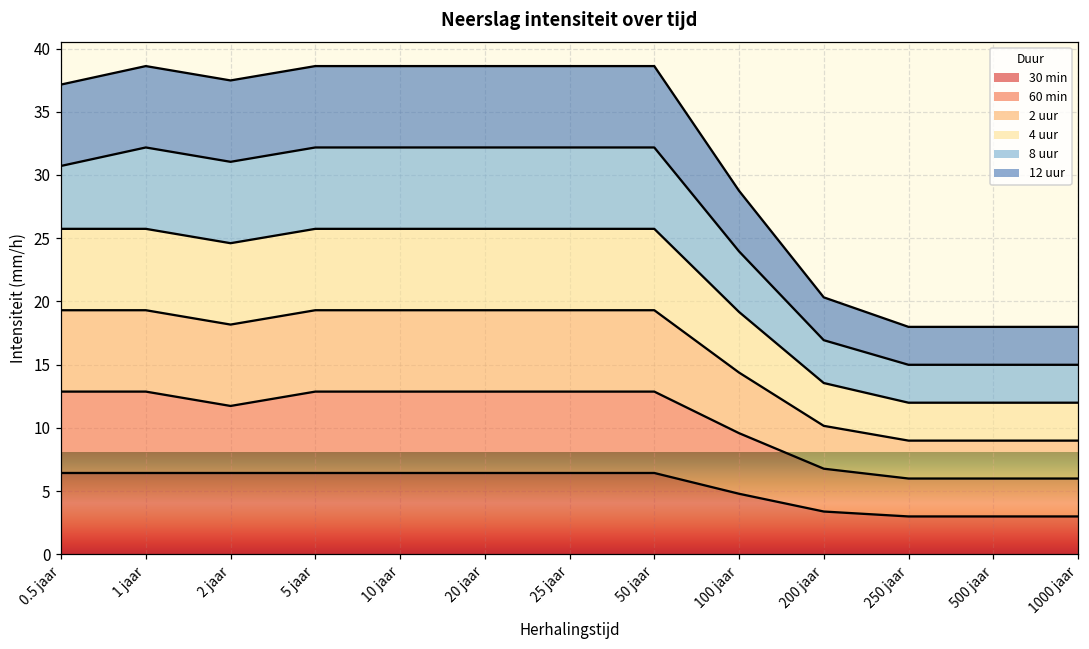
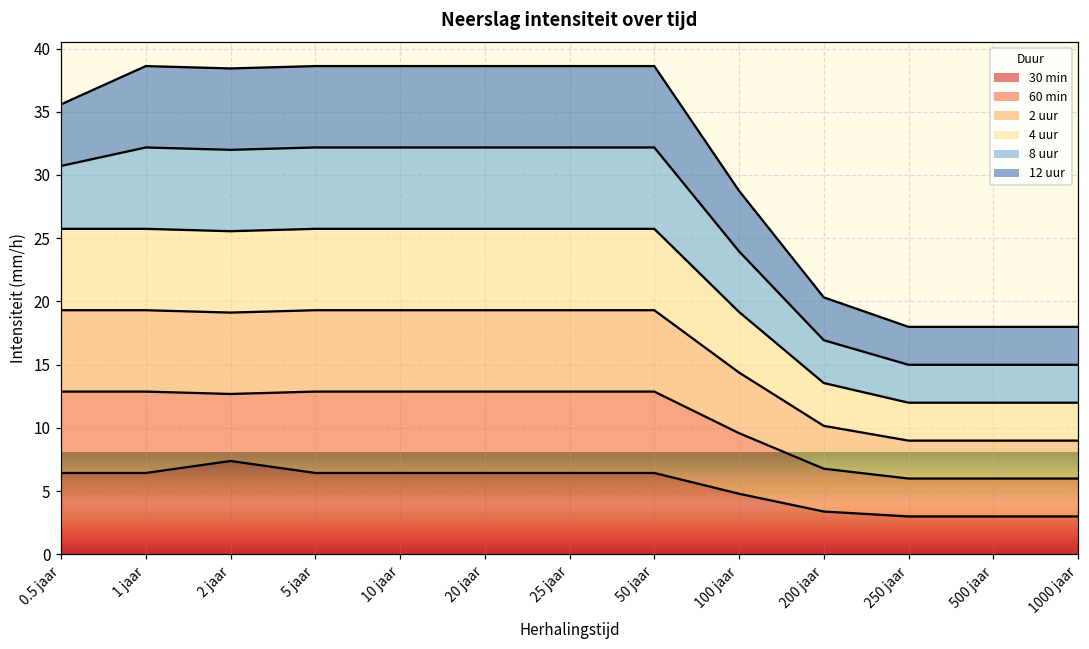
  {
    "30 min": {
      "0.5 jaar": 6.4,
      "1 jaar": 6.4,
-     "2 jaar": 6.4,
+     "2 jaar": 7.4,
      "5 jaar": 6.4,
      "10 jaar": 6.4,
      "20 jaar": 6.4,
      "25 jaar": 6.4,
      "50 jaar": 6.4,
      "100 jaar": 4.8,
      "200 jaar": 3.4,
      "250 jaar": 3.0,
      "500 jaar": 3.0,
      "1000 jaar": 3.0
    },
    "60 min": {
      "0.5 jaar": 6.4,
      "1 jaar": 6.4,
      "2 jaar": 5.3,
      "5 jaar": 6.4,
      "10 jaar": 6.4,
      "20 jaar": 6.4,
      "25 jaar": 6.4,
      "50 jaar": 6.4,
      "100 jaar": 4.8,
      "200 jaar": 3.4,
      "250 jaar": 3.0,
      "500 jaar": 3.0,
      "1000 jaar": 3.0
    },
    "2 uur": {
      "0.5 jaar": 6.4,
      "1 jaar": 6.4,
      "2 jaar": 6.4,
      "5 jaar": 6.4,
      "10 jaar": 6.4,
      "20 jaar": 6.4,
      "25 jaar": 6.4,
      "50 jaar": 6.4,
      "100 jaar": 4.8,
      "200 jaar": 3.4,
      "250 jaar": 3.0,
      "500 jaar": 3.0,
      "1000 jaar": 3.0
    },
    "4 uur": {
      "0.5 jaar": 6.4,
      "1 jaar": 6.4,
      "2 jaar": 6.4,
      "5 jaar": 6.4,
      "10 jaar": 6.4,
      "20 jaar": 6.4,
      "25 jaar": 6.4,
      "50 jaar": 6.4,
      "100 jaar": 4.8,
      "200 jaar": 3.4,
      "250 jaar": 3.0,
      "500 jaar": 3.0,
      "1000 jaar": 3.0
    },
    "8 uur": {
      "0.5 jaar": 5.0,
      "1 jaar": 6.4,
      "2 jaar": 6.4,
      "5 jaar": 6.4,
      "10 jaar": 6.4,
      "20 jaar": 6.4,
      "25 jaar": 6.4,
      "50 jaar": 6.4,
      "100 jaar": 4.8,
      "200 jaar": 3.4,
      "250 jaar": 3.0,
      "500 jaar": 3.0,
      "1000 jaar": 3.0
    },
    "12 uur": {
-     "0.5 jaar": 6.4,
+     "0.5 jaar": 4.9,
      "1 jaar": 6.4,
      "2 jaar": 6.4,
      "5 jaar": 6.4,
      "10 jaar": 6.4,
      "20 jaar": 6.4,
      "25 jaar": 6.4,
      "50 jaar": 6.4,
      "100 jaar": 4.8,
      "200 jaar": 3.4,
      "250 jaar": 3.0,
      "500 jaar": 3.0,
      "1000 jaar": 3.0
    }
  }
